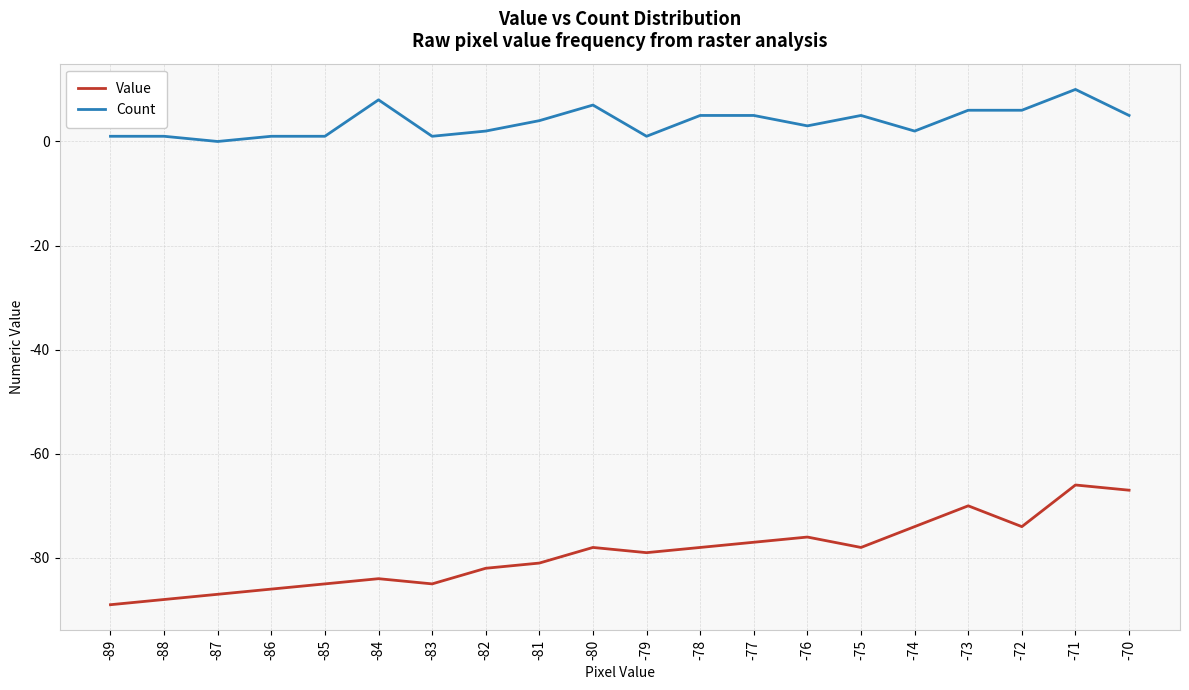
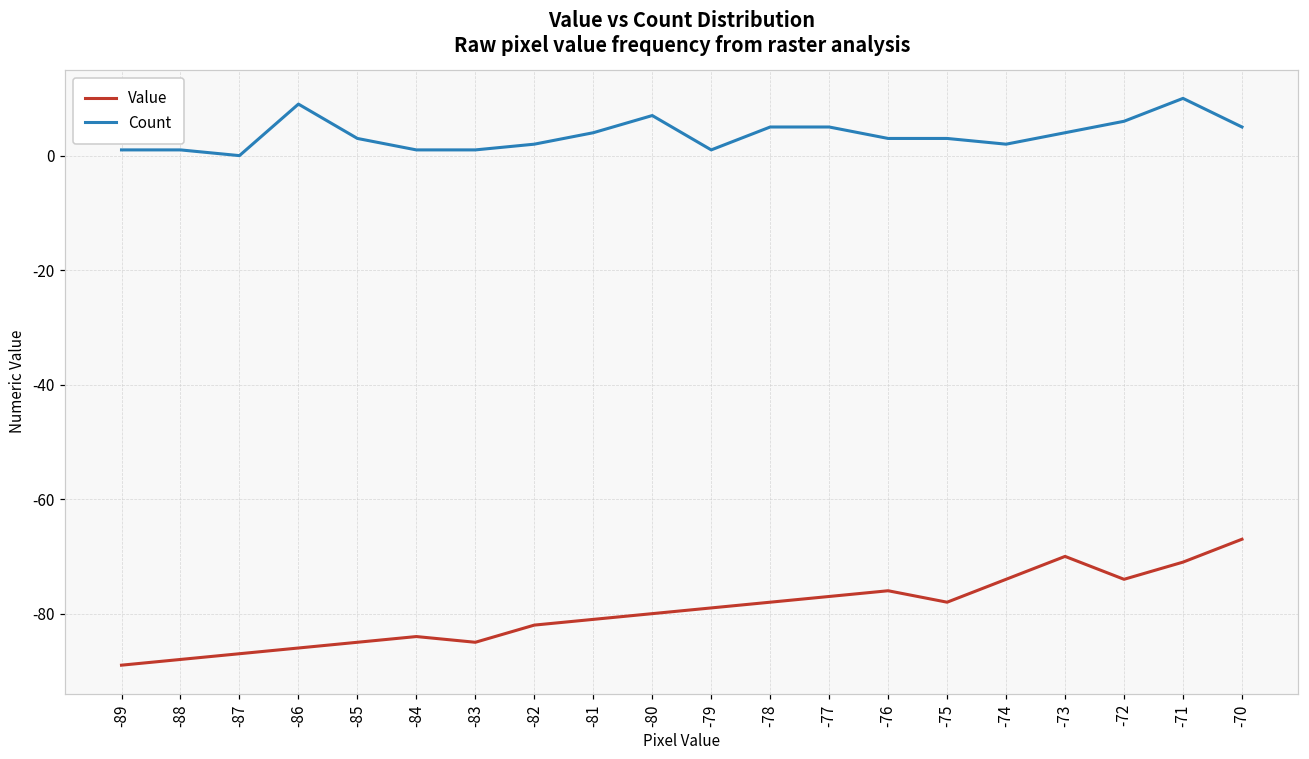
  {
    "Value": {
      "-89": -89,
      "-88": -88,
      "-87": -87,
      "-86": -86,
      "-85": -85,
      "-84": -84,
      "-83": -85,
      "-82": -82,
      "-81": -81,
-     "-80": -78,
+     "-80": -80,
      "-79": -79,
      "-78": -78,
      "-77": -77,
      "-76": -76,
      "-75": -78,
      "-74": -74,
      "-73": -70,
      "-72": -74,
-     "-71": -66,
+     "-71": -71,
      "-70": -67
    },
    "Count": {
      "-89": 1,
      "-88": 1,
      "-87": 0,
-     "-86": 1,
-     "-85": 1,
-     "-84": 8,
+     "-86": 9,
+     "-85": 3,
+     "-84": 1,
      "-83": 1,
      "-82": 2,
      "-81": 4,
      "-80": 7,
      "-79": 1,
      "-78": 5,
      "-77": 5,
      "-76": 3,
-     "-75": 5,
+     "-75": 3,
      "-74": 2,
-     "-73": 6,
+     "-73": 4,
      "-72": 6,
      "-71": 10,
      "-70": 5
    }
  }
